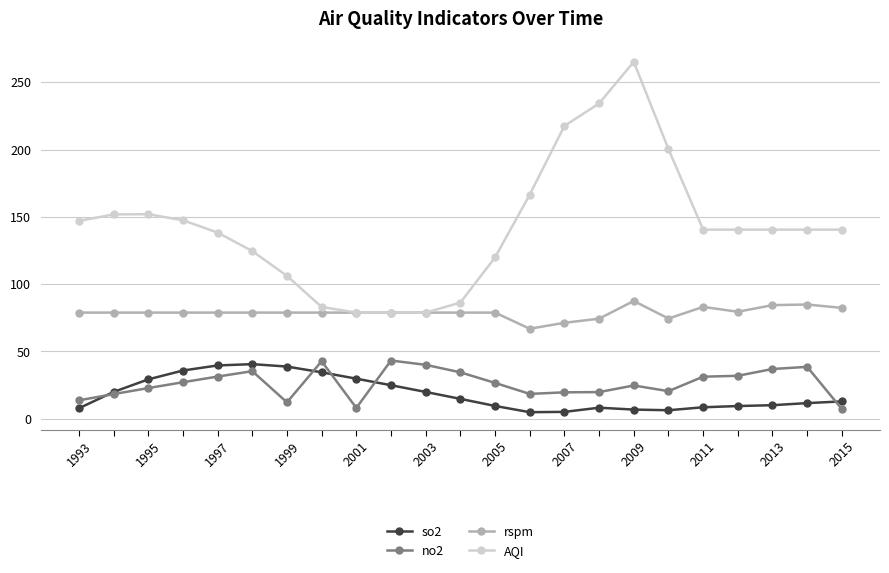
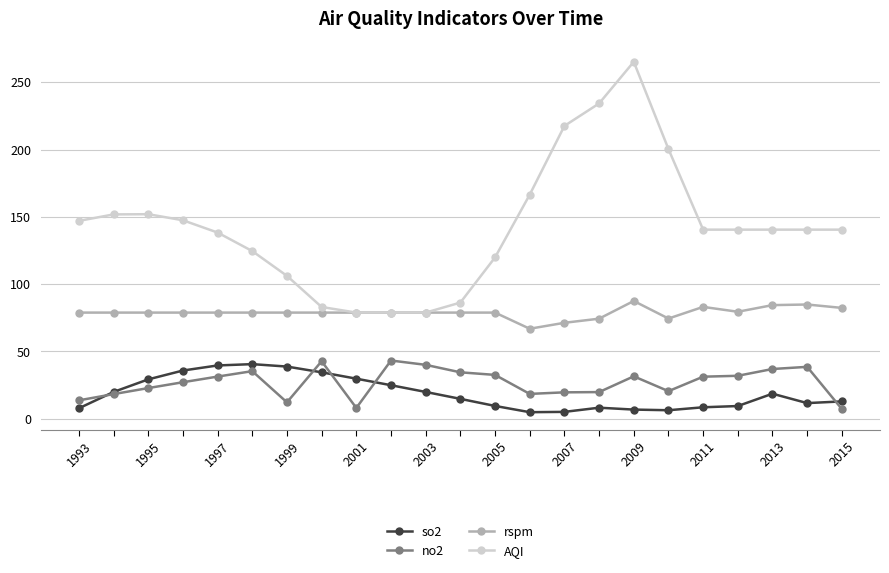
  {
    "so2": {
      "1993": 8,
      "1995": 29,
      "1997": 40,
      "1999": 39,
      "2001": 30,
      "2003": 20,
      "2005": 10,
      "2007": 5,
      "2009": 7,
      "2011": 9,
-     "2013": 10,
+     "2013": 19,
      "2015": 13
    },
    "no2": {
      "1993": 14,
      "1995": 23,
      "1997": 31,
      "1999": 12,
      "2001": 8,
      "2003": 40,
-     "2005": 27,
+     "2005": 33,
      "2007": 20,
-     "2009": 25,
+     "2009": 32,
      "2011": 31,
      "2013": 37,
      "2015": 7
    }
  }
